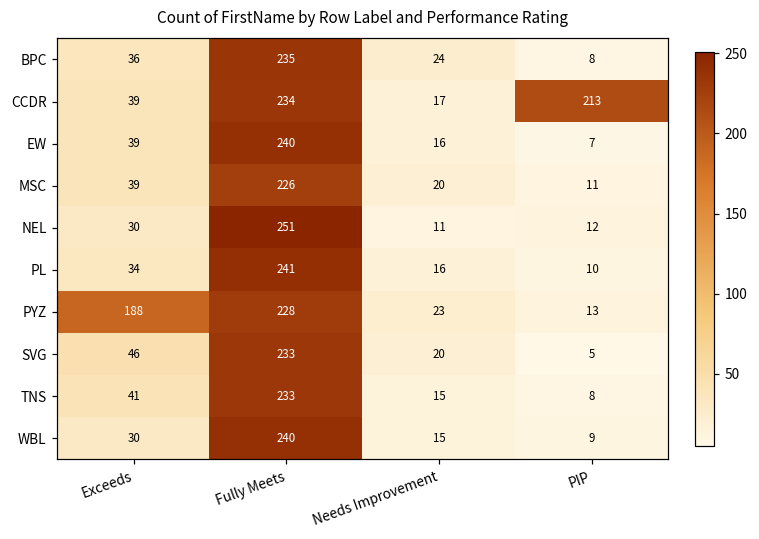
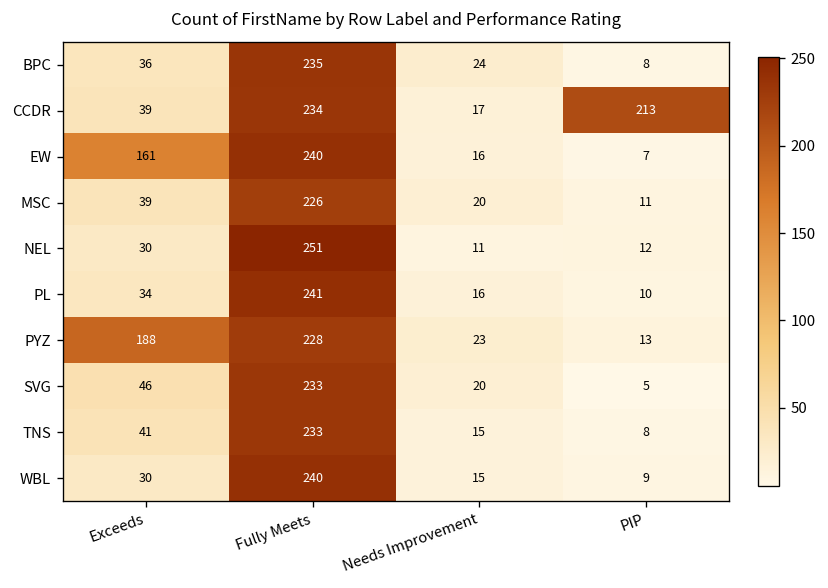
  {
    "BPC": {
      "Exceeds": 36,
      "Fully Meets": 235,
      "Needs Improvement": 24,
      "PIP": 8
    },
    "CCDR": {
      "Exceeds": 39,
      "Fully Meets": 234,
      "Needs Improvement": 17,
      "PIP": 213
    },
    "EW": {
-     "Exceeds": 39,
+     "Exceeds": 161,
      "Fully Meets": 240,
      "Needs Improvement": 16,
      "PIP": 7
    },
    "MSC": {
      "Exceeds": 39,
      "Fully Meets": 226,
      "Needs Improvement": 20,
      "PIP": 11
    },
    "NEL": {
      "Exceeds": 30,
      "Fully Meets": 251,
      "Needs Improvement": 11,
      "PIP": 12
    },
    "PL": {
      "Exceeds": 34,
      "Fully Meets": 241,
      "Needs Improvement": 16,
      "PIP": 10
    },
    "PYZ": {
      "Exceeds": 188,
      "Fully Meets": 228,
      "Needs Improvement": 23,
      "PIP": 13
    },
    "SVG": {
      "Exceeds": 46,
      "Fully Meets": 233,
      "Needs Improvement": 20,
      "PIP": 5
    },
    "TNS": {
      "Exceeds": 41,
      "Fully Meets": 233,
      "Needs Improvement": 15,
      "PIP": 8
    },
    "WBL": {
      "Exceeds": 30,
      "Fully Meets": 240,
      "Needs Improvement": 15,
      "PIP": 9
    }
  }
